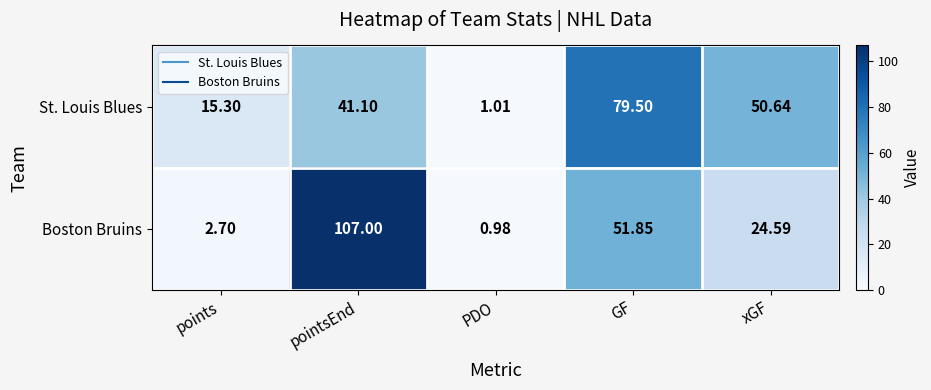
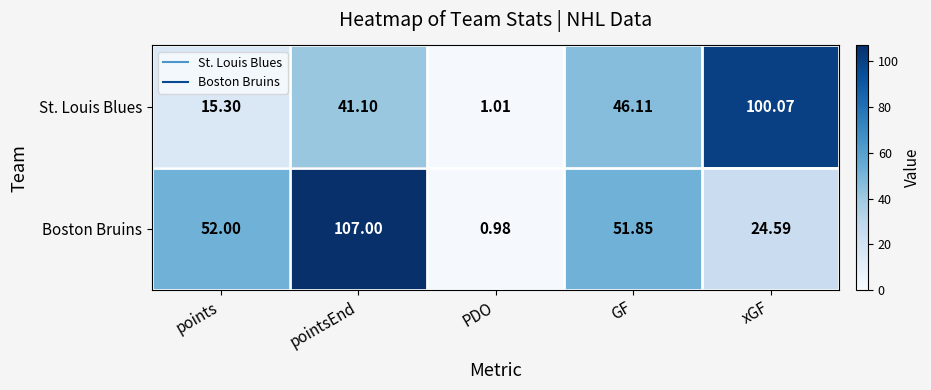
  {
    "St. Louis Blues": {
      "points": 15.30,
      "pointsEnd": 41.10,
      "PDO": 1.01,
-     "GF": 79.50,
-     "xGF": 50.64
+     "GF": 46.11,
+     "xGF": 100.07
    },
    "Boston Bruins": {
-     "points": 2.70,
+     "points": 52.00,
      "pointsEnd": 107.00,
      "PDO": 0.98,
      "GF": 51.85,
      "xGF": 24.59
    }
  }
